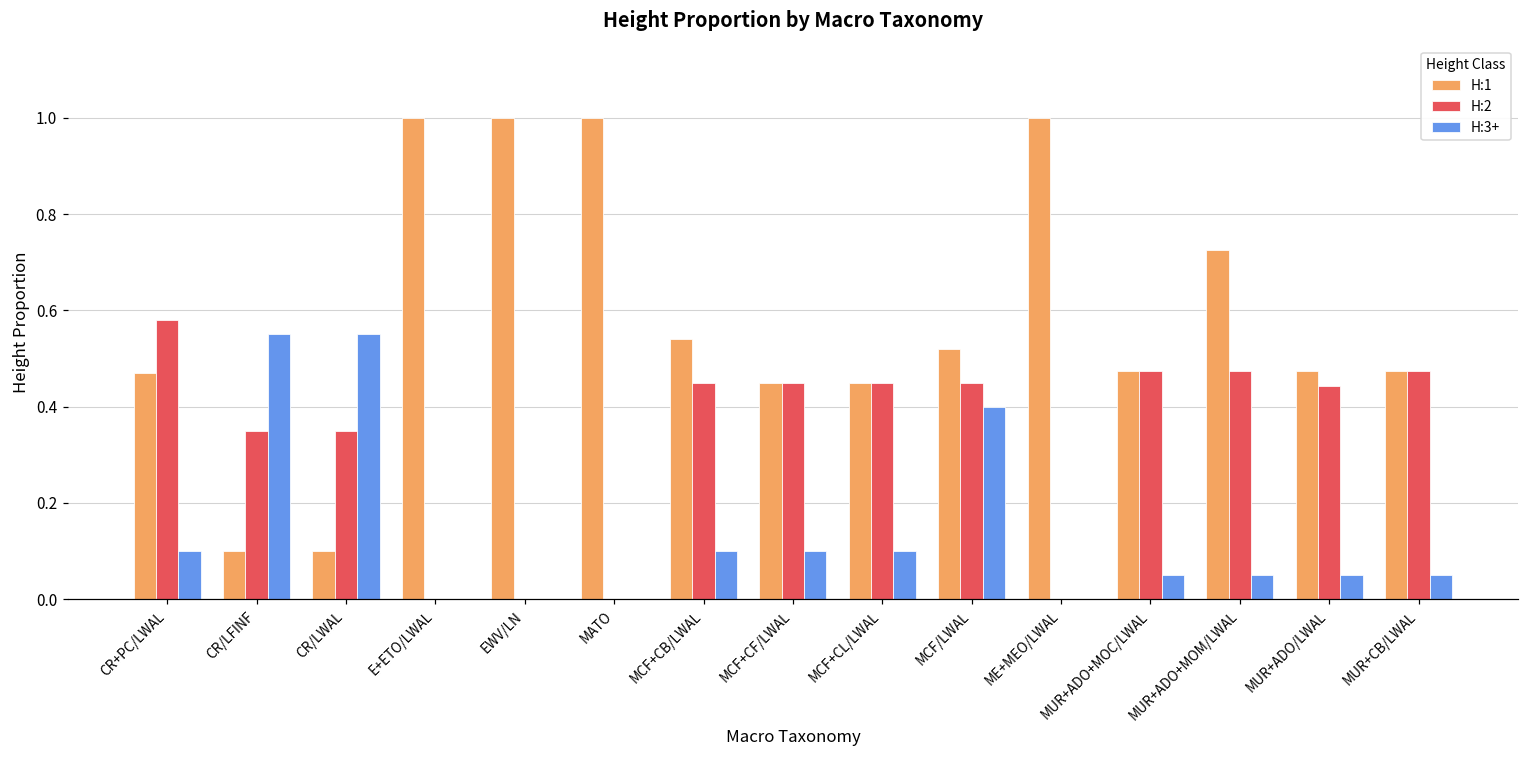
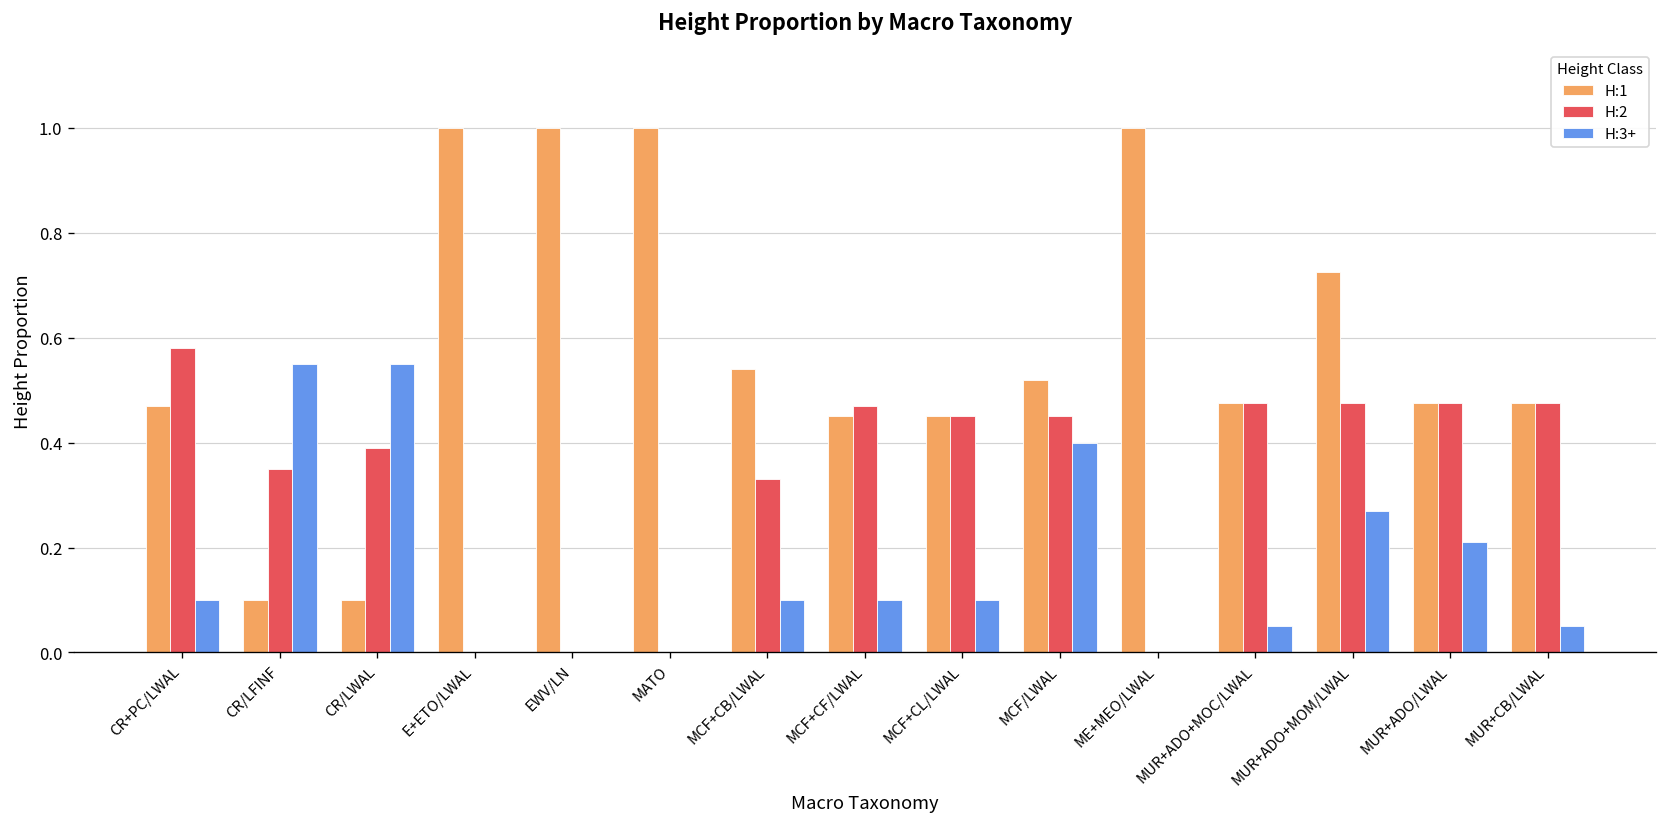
  {
    "H:1": {
      "CR+PC/LWAL": 0.47,
      "CR/LFINF": 0.10,
      "CR/LWAL": 0.10,
      "E+ETO/LWAL": 1.00,
      "EWV/LN": 1.00,
      "MATO": 1.00,
      "MCF+CB/LWAL": 0.54,
      "MCF+CF/LWAL": 0.45,
      "MCF+CL/LWAL": 0.45,
      "MCF/LWAL": 0.52,
      "ME+MEO/LWAL": 1.00,
      "MUR+ADO+MOC/LWAL": 0.48,
      "MUR+ADO+MOM/LWAL": 0.73,
      "MUR+ADO/LWAL": 0.48,
      "MUR+CB/LWAL": 0.48
    },
    "H:2": {
      "CR+PC/LWAL": 0.58,
      "CR/LFINF": 0.35,
-     "CR/LWAL": 0.35,
+     "CR/LWAL": 0.39,
      "E+ETO/LWAL": 0.00,
      "EWV/LN": 0.00,
      "MATO": 0.00,
-     "MCF+CB/LWAL": 0.45,
-     "MCF+CF/LWAL": 0.45,
+     "MCF+CB/LWAL": 0.33,
+     "MCF+CF/LWAL": 0.47,
      "MCF+CL/LWAL": 0.45,
      "MCF/LWAL": 0.45,
      "ME+MEO/LWAL": 0.00,
      "MUR+ADO+MOC/LWAL": 0.48,
      "MUR+ADO+MOM/LWAL": 0.48,
-     "MUR+ADO/LWAL": 0.44,
+     "MUR+ADO/LWAL": 0.48,
      "MUR+CB/LWAL": 0.48
    },
    "H:3+": {
      "CR+PC/LWAL": 0.10,
      "CR/LFINF": 0.55,
      "CR/LWAL": 0.55,
      "E+ETO/LWAL": 0.00,
      "EWV/LN": 0.00,
      "MATO": 0.00,
      "MCF+CB/LWAL": 0.10,
      "MCF+CF/LWAL": 0.10,
      "MCF+CL/LWAL": 0.10,
      "MCF/LWAL": 0.40,
      "ME+MEO/LWAL": 0.00,
      "MUR+ADO+MOC/LWAL": 0.05,
-     "MUR+ADO+MOM/LWAL": 0.05,
-     "MUR+ADO/LWAL": 0.05,
+     "MUR+ADO+MOM/LWAL": 0.27,
+     "MUR+ADO/LWAL": 0.21,
      "MUR+CB/LWAL": 0.05
    }
  }
